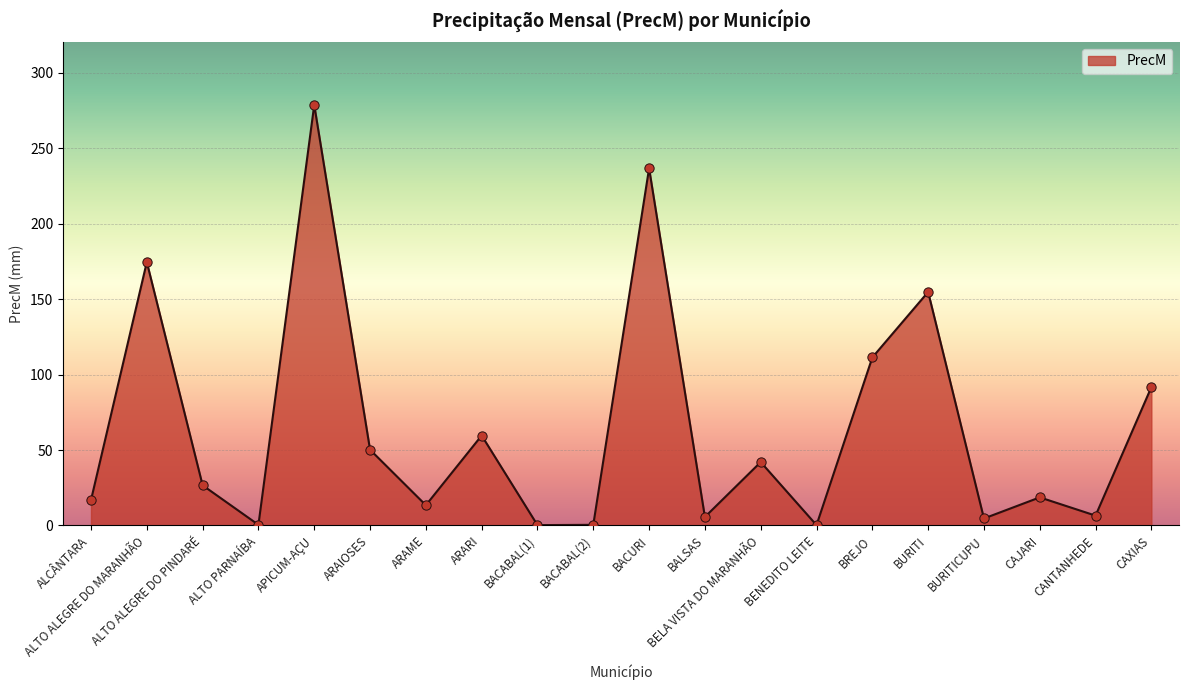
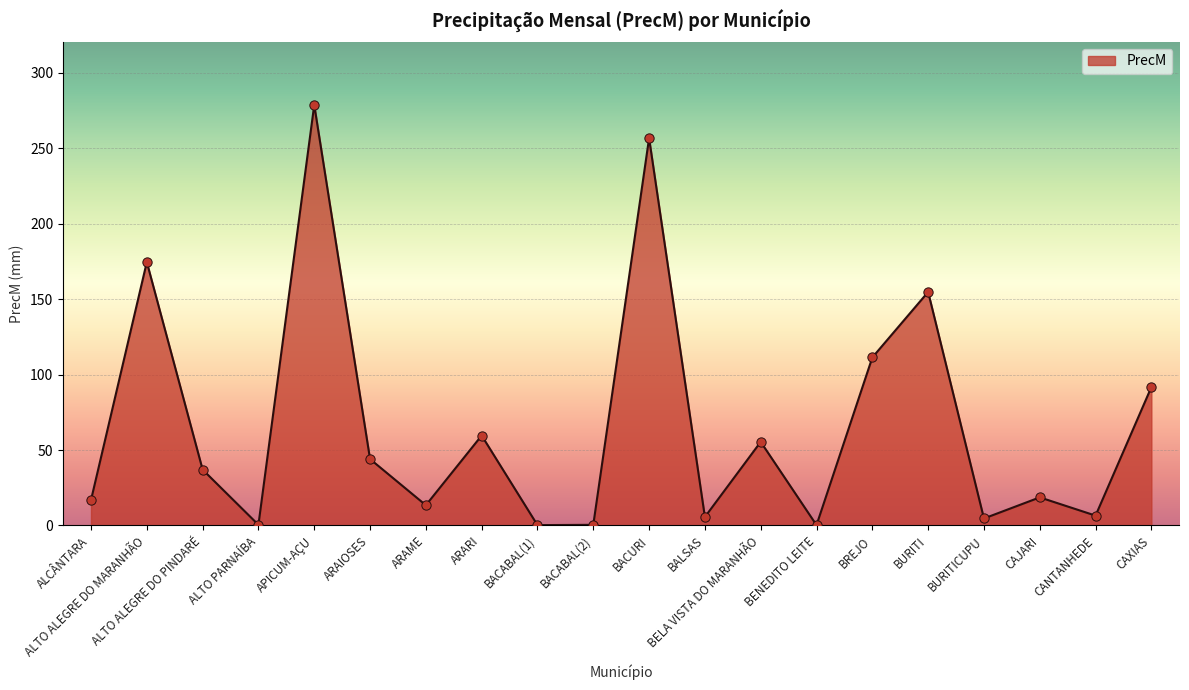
  {
    "ALCÂNTARA": 17,
    "ALTO ALEGRE DO MARANHÃO": 175,
-   "ALTO ALEGRE DO PINDARÉ": 27,
+   "ALTO ALEGRE DO PINDARÉ": 37,
    "ALTO PARNAÍBA": 0,
    "APICUM-AÇU": 279,
-   "ARAIOSES": 50,
+   "ARAIOSES": 44,
    "ARAME": 13,
    "ARARI": 60,
    "BACABAL(1)": 0,
    "BACABAL(2)": 0,
-   "BACURI": 237,
+   "BACURI": 257,
    "BALSAS": 6,
-   "BELA VISTA DO MARANHÃO": 42,
+   "BELA VISTA DO MARANHÃO": 55,
    "BENEDITO LEITE": 0,
    "BREJO": 111,
    "BURITI": 155,
    "BURITICUPU": 5,
    "CAJARI": 19,
    "CANTANHEDE": 7,
    "CAXIAS": 92
  }
